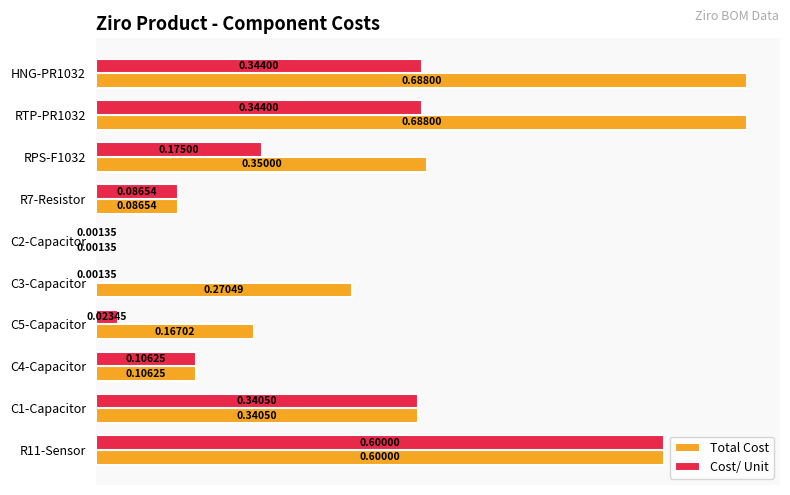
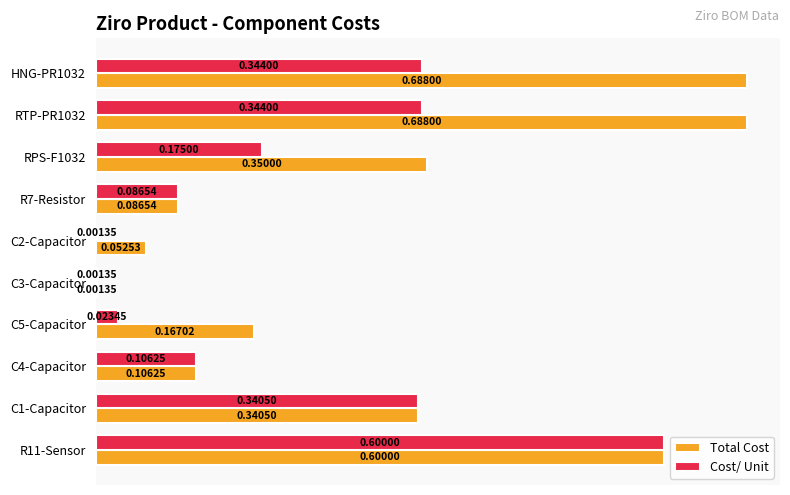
  {
    "Total Cost": {
      "HNG-PR1032": 0.68800,
      "RTP-PR1032": 0.68800,
      "RPS-F1032": 0.35000,
      "R7-Resistor": 0.08654,
-     "C2-Capacitor": 0.00135,
-     "C3-Capacitor": 0.27049,
+     "C2-Capacitor": 0.05253,
+     "C3-Capacitor": 0.00135,
      "C5-Capacitor": 0.16702,
      "C4-Capacitor": 0.10625,
      "C1-Capacitor": 0.34050,
      "R11-Sensor": 0.60000
    },
    "Cost/ Unit": {
      "HNG-PR1032": 0.34400,
      "RTP-PR1032": 0.34400,
      "RPS-F1032": 0.17500,
      "R7-Resistor": 0.08654,
      "C2-Capacitor": 0.00135,
      "C3-Capacitor": 0.00135,
      "C5-Capacitor": 0.02345,
      "C4-Capacitor": 0.10625,
      "C1-Capacitor": 0.34050,
      "R11-Sensor": 0.60000
    }
  }
